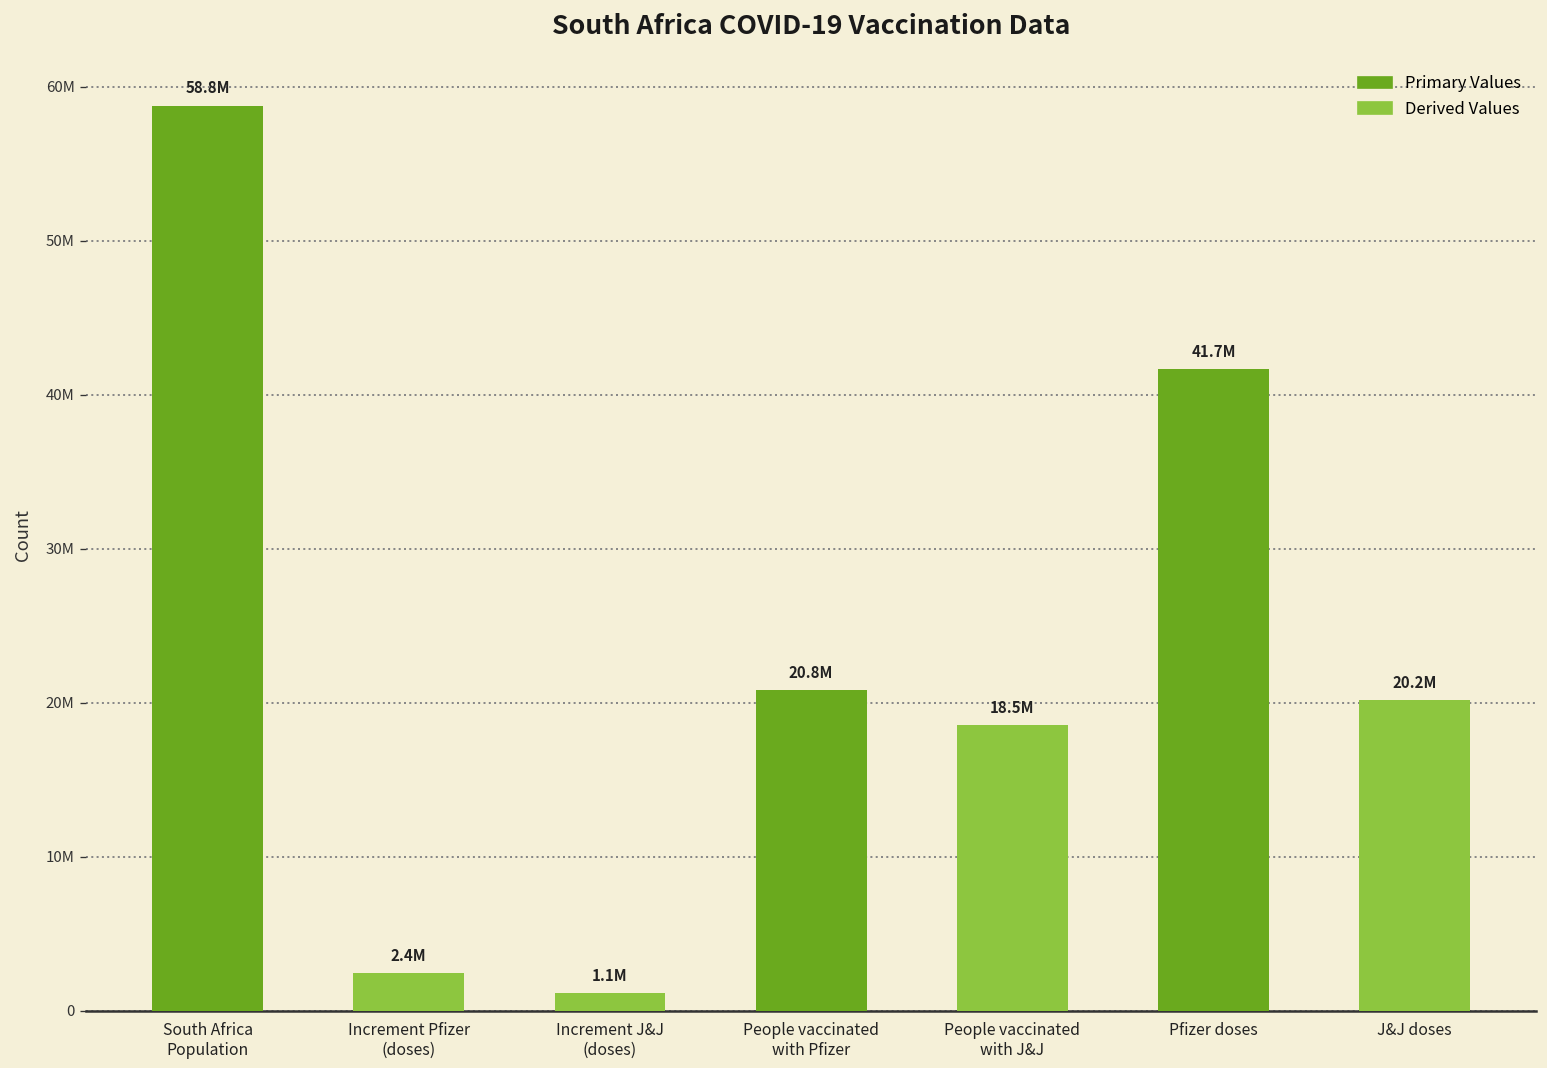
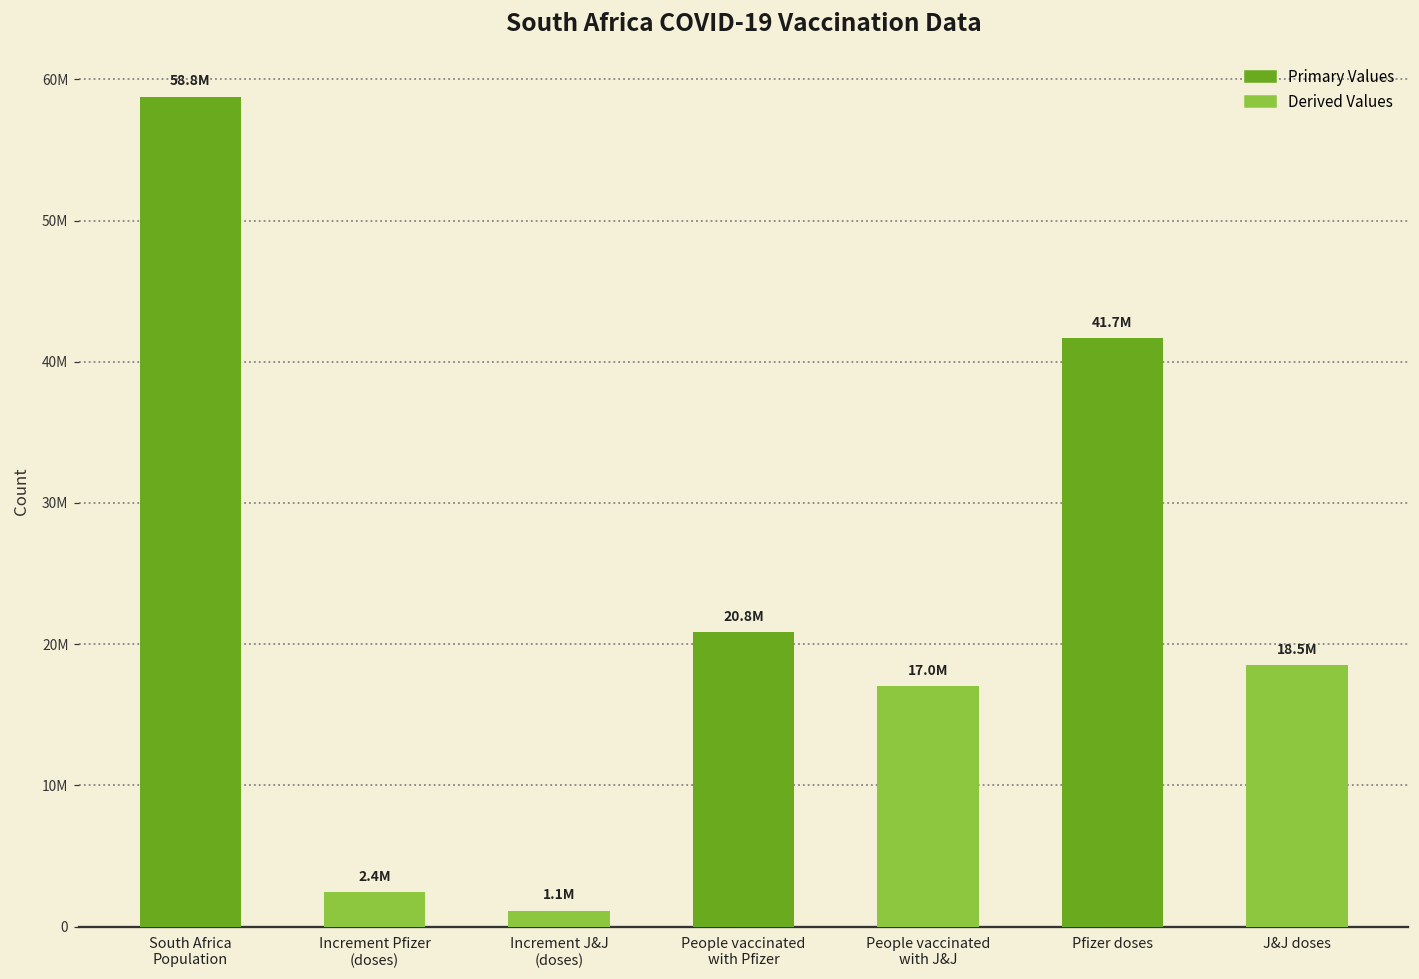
  {
    "South Africa Population": "58.8M",
    "Increment Pfizer (doses)": "2.4M",
    "Increment J&J (doses)": "1.1M",
    "People vaccinated with Pfizer": "20.8M",
-   "People vaccinated with J&J": "18.5M",
+   "People vaccinated with J&J": "17.0M",
    "Pfizer doses": "41.7M",
-   "J&J doses": "20.2M"
+   "J&J doses": "18.5M"
  }
